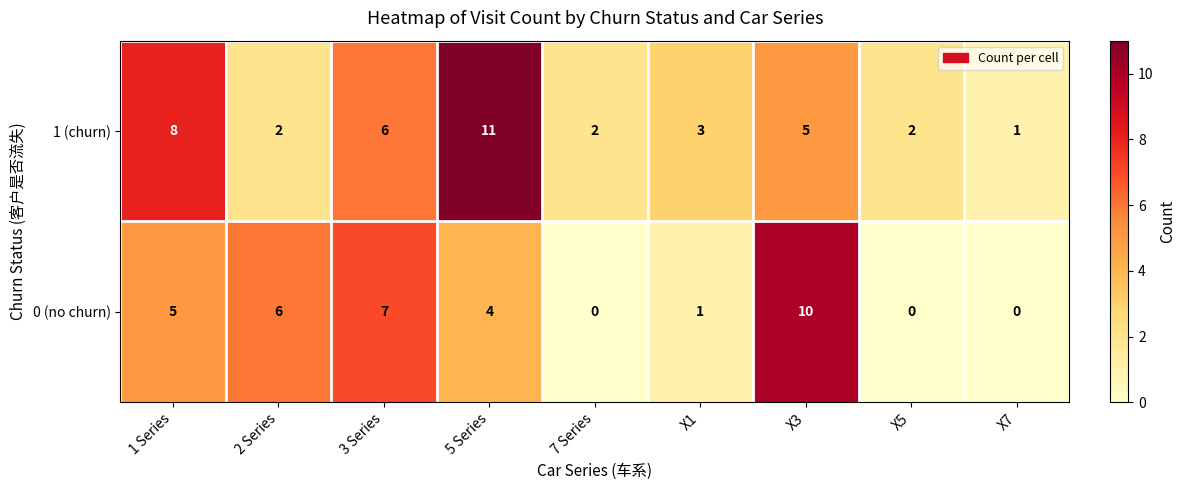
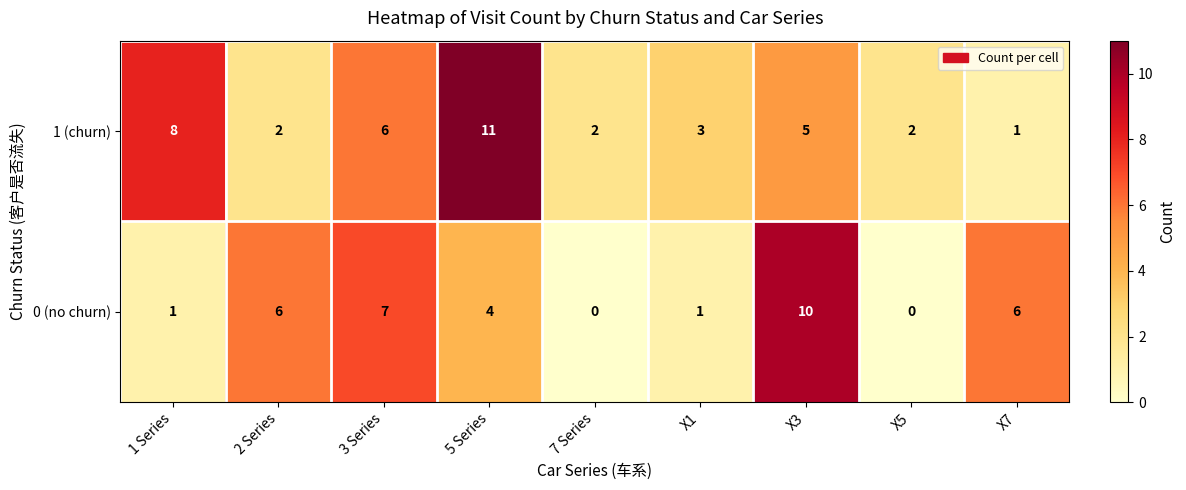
  {
    "1 (churn)": {
      "1 Series": 8,
      "2 Series": 2,
      "3 Series": 6,
      "5 Series": 11,
      "7 Series": 2,
      "X1": 3,
      "X3": 5,
      "X5": 2,
      "X7": 1
    },
    "0 (no churn)": {
-     "1 Series": 5,
+     "1 Series": 1,
      "2 Series": 6,
      "3 Series": 7,
      "5 Series": 4,
      "7 Series": 0,
      "X1": 1,
      "X3": 10,
      "X5": 0,
-     "X7": 0
+     "X7": 6
    }
  }
